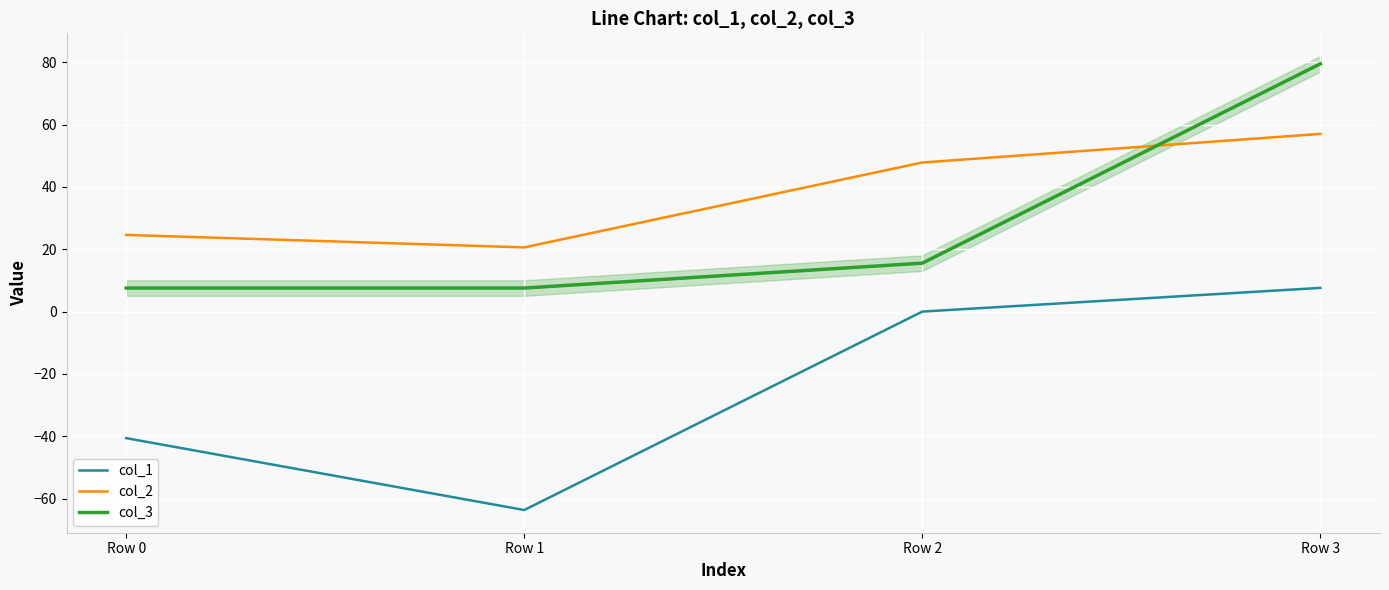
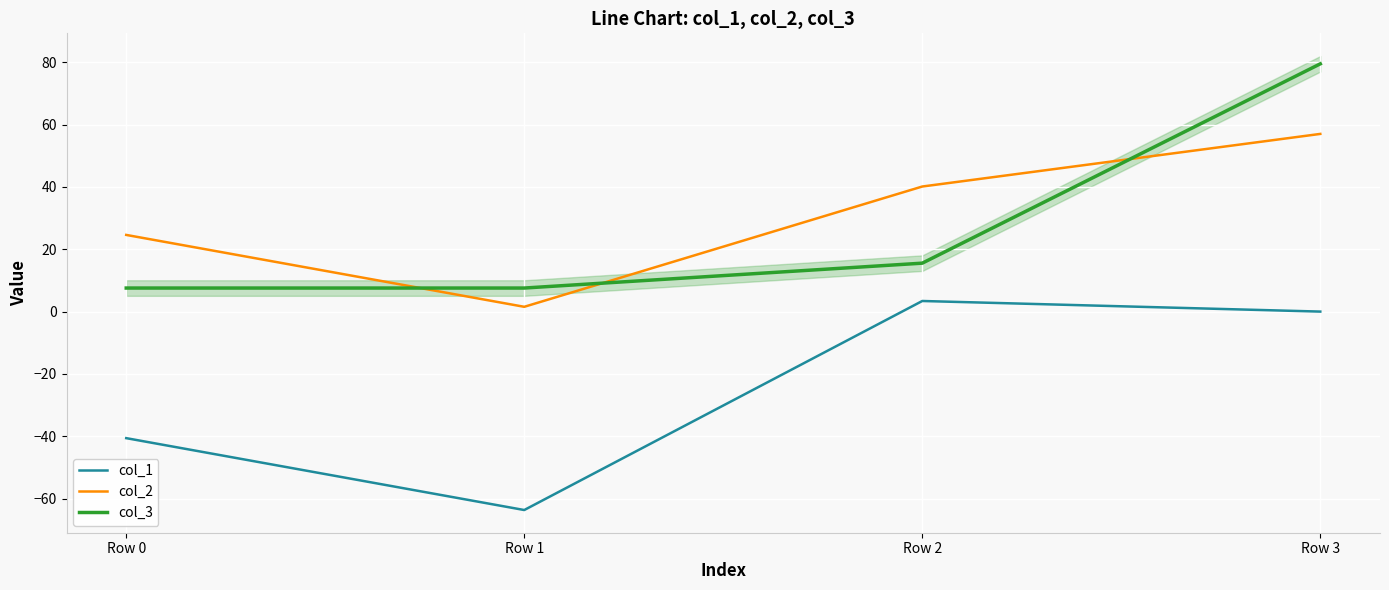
  {
    "col_1": {
      "Row 0": -41,
      "Row 1": -64,
-     "Row 2": 0,
-     "Row 3": 8
+     "Row 2": 3,
+     "Row 3": 0
    },
    "col_2": {
      "Row 0": 25,
-     "Row 1": 21,
-     "Row 2": 48,
+     "Row 1": 2,
+     "Row 2": 40,
      "Row 3": 57
    }
  }
